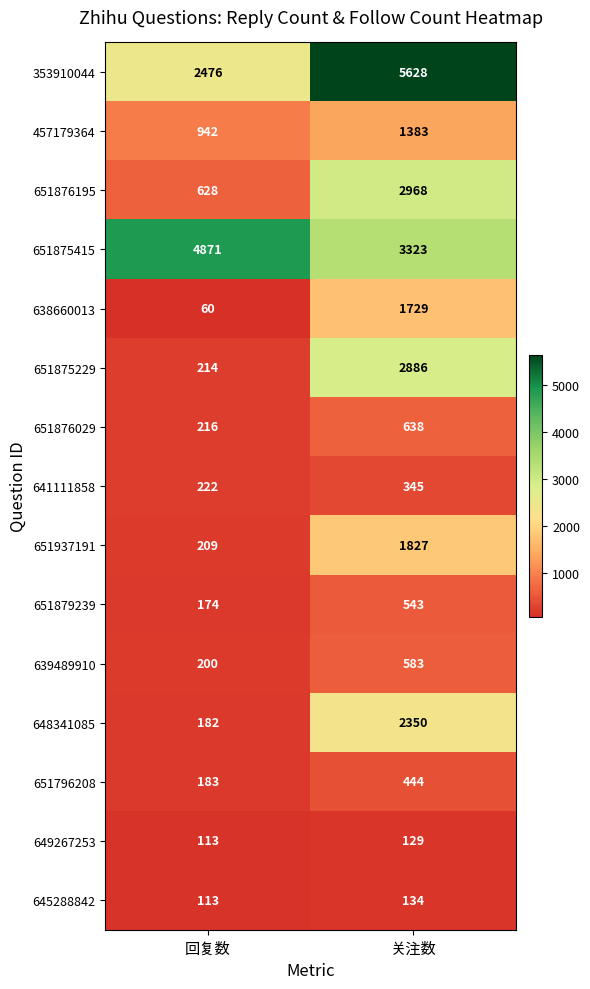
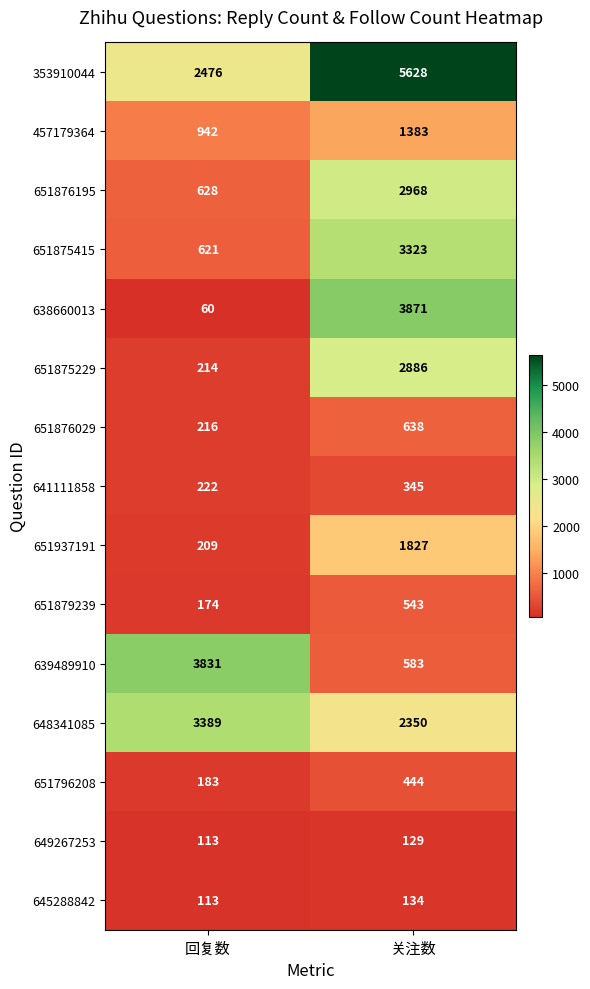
  {
    "353910044": {
      "回复数": 2476,
      "关注数": 5628
    },
    "457179364": {
      "回复数": 942,
      "关注数": 1383
    },
    "651876195": {
      "回复数": 628,
      "关注数": 2968
    },
    "651875415": {
-     "回复数": 4871,
+     "回复数": 621,
      "关注数": 3323
    },
    "638660013": {
      "回复数": 60,
-     "关注数": 1729
+     "关注数": 3871
    },
    "651875229": {
      "回复数": 214,
      "关注数": 2886
    },
    "651876029": {
      "回复数": 216,
      "关注数": 638
    },
    "641111858": {
      "回复数": 222,
      "关注数": 345
    },
    "651937191": {
      "回复数": 209,
      "关注数": 1827
    },
    "651879239": {
      "回复数": 174,
      "关注数": 543
    },
    "639489910": {
-     "回复数": 200,
+     "回复数": 3831,
      "关注数": 583
    },
    "648341085": {
-     "回复数": 182,
+     "回复数": 3389,
      "关注数": 2350
    },
    "651796208": {
      "回复数": 183,
      "关注数": 444
    },
    "649267253": {
      "回复数": 113,
      "关注数": 129
    },
    "645288842": {
      "回复数": 113,
      "关注数": 134
    }
  }
